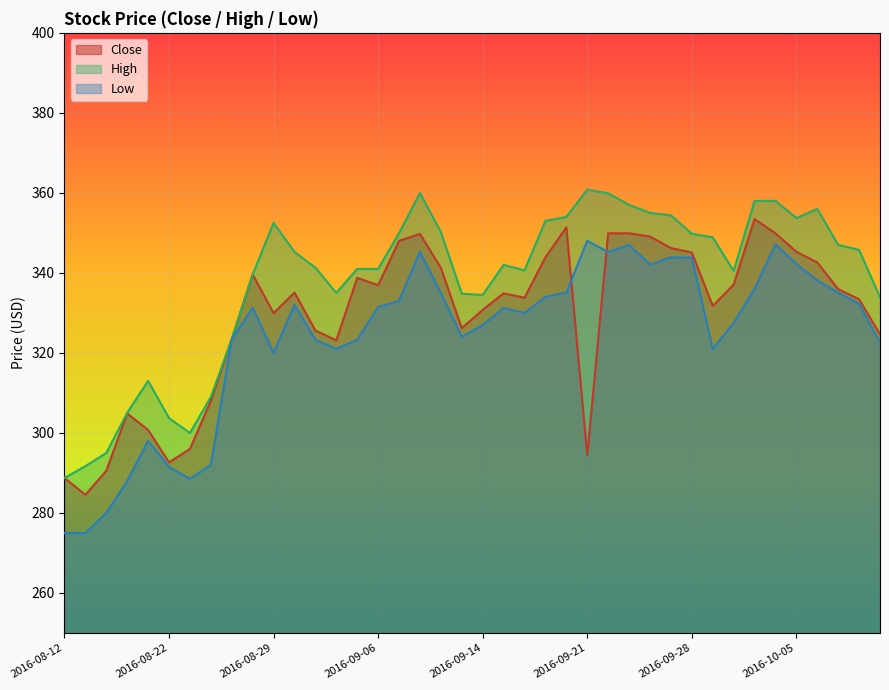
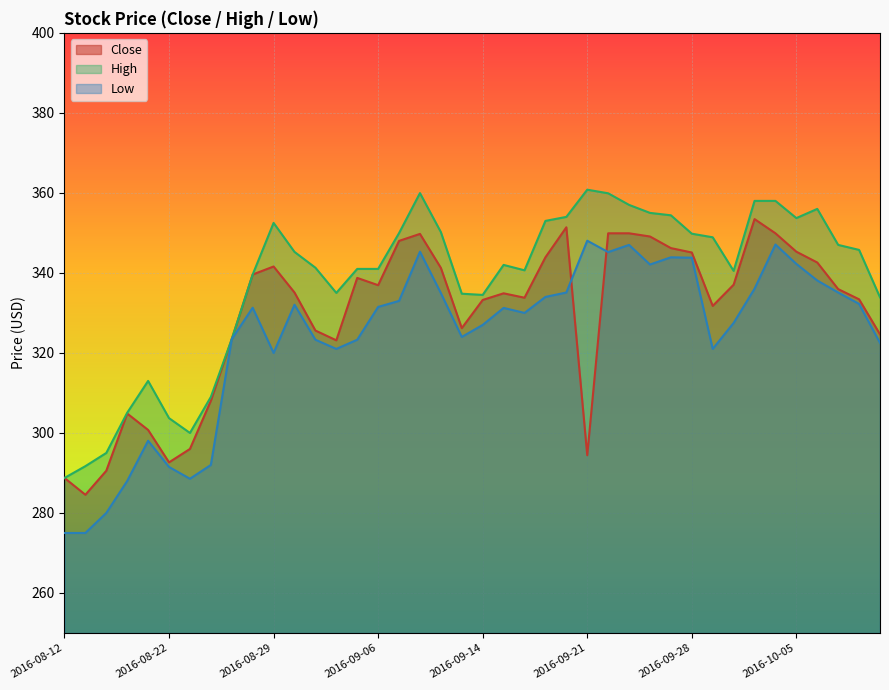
  {
    "Close": {
      "2016-08-22": 293,
-     "2016-08-29": 330,
+     "2016-08-29": 342,
      "2016-09-06": 337,
-     "2016-09-14": 331,
+     "2016-09-14": 333,
      "2016-09-21": 294,
      "2016-09-28": 345,
      "2016-10-05": 345
    }
  }
